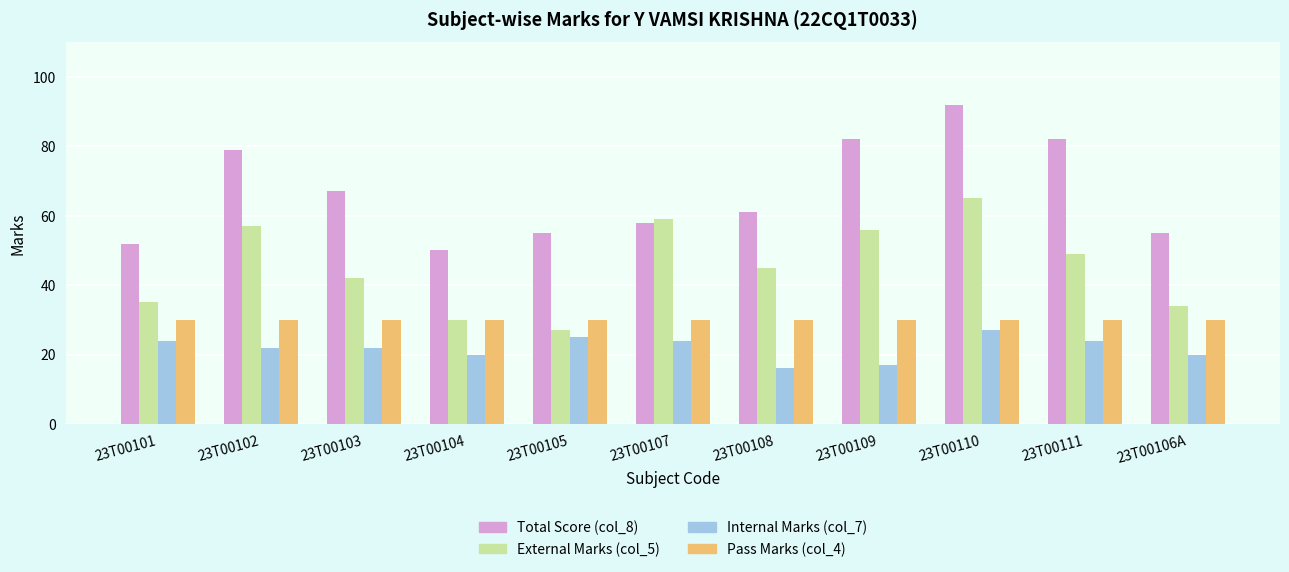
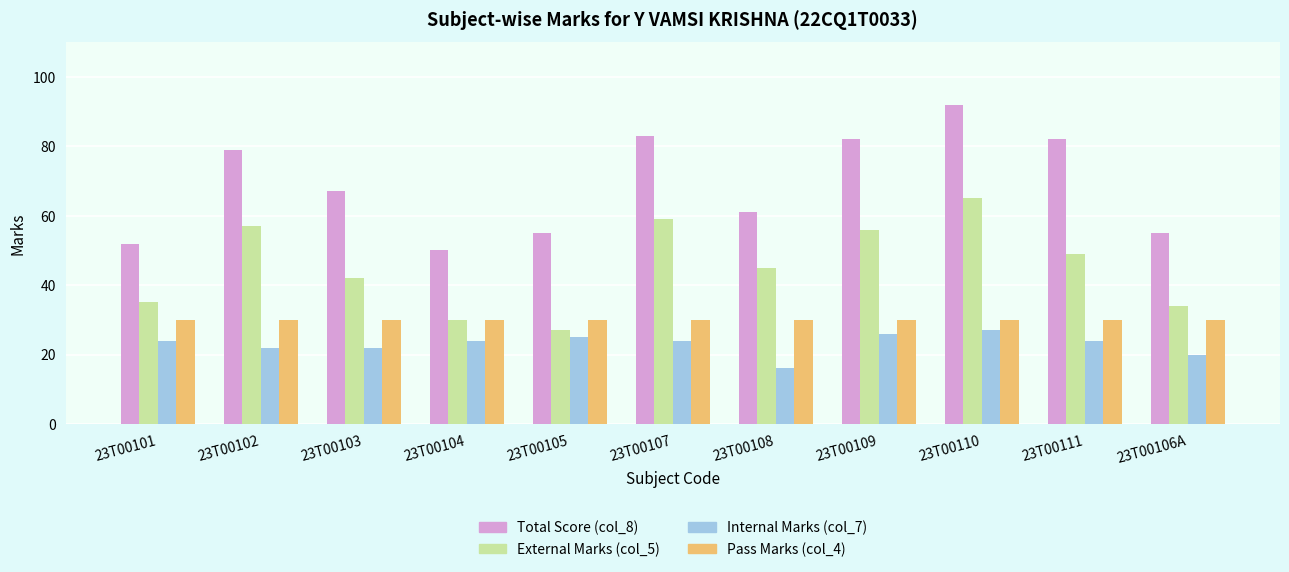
  {
    "Total Score (col_8)": {
      "23T00101": 52,
      "23T00102": 79,
      "23T00103": 67,
      "23T00104": 50,
      "23T00105": 55,
-     "23T00107": 58,
+     "23T00107": 83,
      "23T00108": 61,
      "23T00109": 82,
      "23T00110": 92,
      "23T00111": 82,
      "23T00106A": 55
    },
    "External Marks (col_5)": {
      "23T00101": 35,
      "23T00102": 57,
      "23T00103": 42,
      "23T00104": 30,
      "23T00105": 27,
      "23T00107": 59,
      "23T00108": 45,
      "23T00109": 56,
      "23T00110": 65,
      "23T00111": 49,
      "23T00106A": 34
    },
    "Internal Marks (col_7)": {
      "23T00101": 24,
      "23T00102": 22,
      "23T00103": 22,
-     "23T00104": 20,
+     "23T00104": 24,
      "23T00105": 25,
      "23T00107": 24,
      "23T00108": 16,
-     "23T00109": 17,
+     "23T00109": 26,
      "23T00110": 27,
      "23T00111": 24,
      "23T00106A": 20
    },
    "Pass Marks (col_4)": {
      "23T00101": 30,
      "23T00102": 30,
      "23T00103": 30,
      "23T00104": 30,
      "23T00105": 30,
      "23T00107": 30,
      "23T00108": 30,
      "23T00109": 30,
      "23T00110": 30,
      "23T00111": 30,
      "23T00106A": 30
    }
  }
